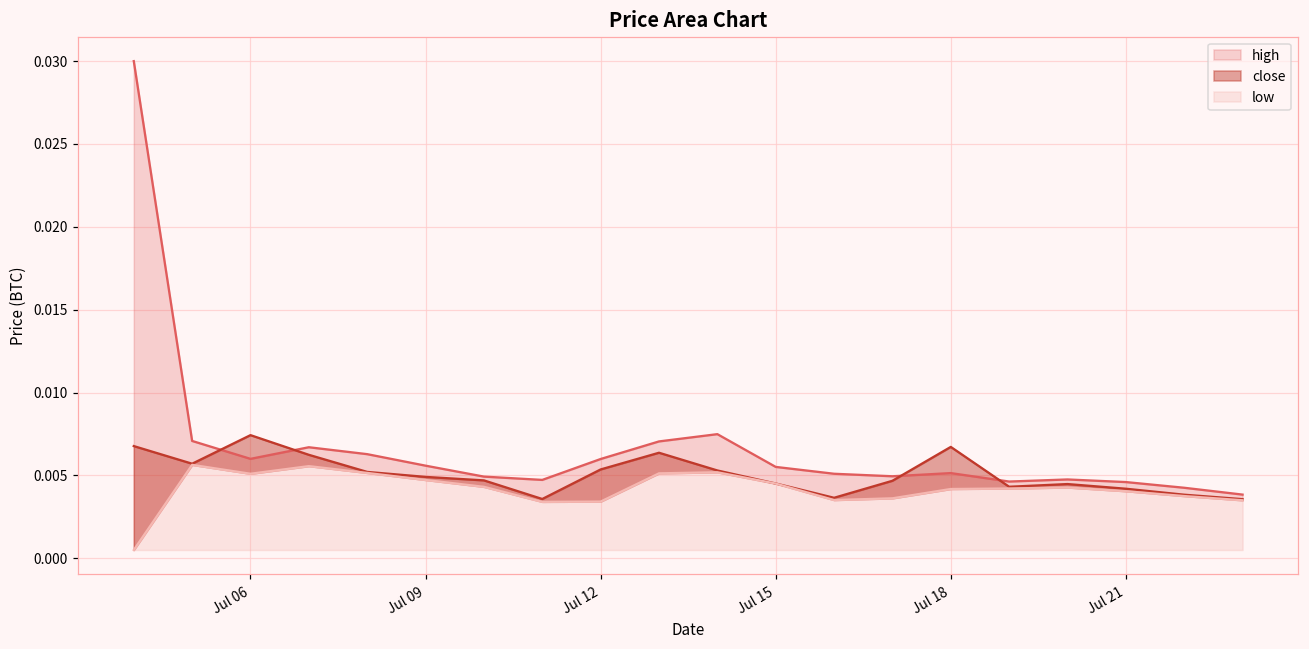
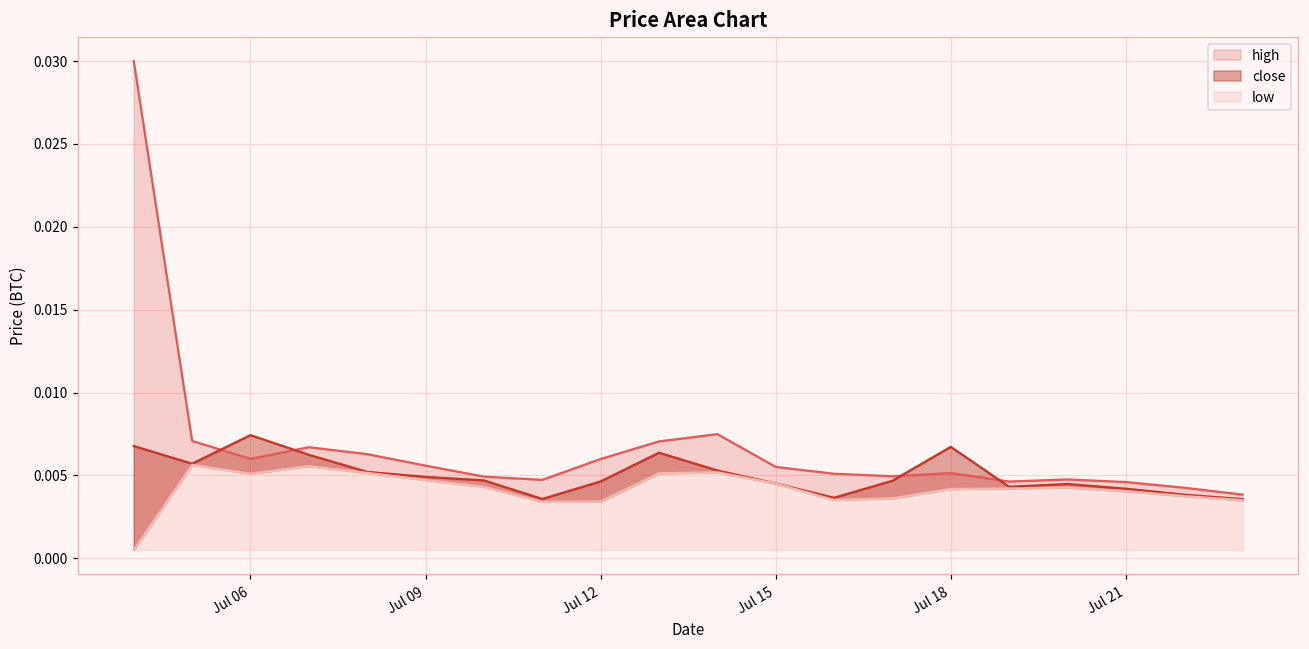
  {
    "close": {
      "Jul 06": 0.0074,
      "Jul 09": 0.0049,
-     "Jul 12": 0.0054,
+     "Jul 12": 0.0046,
      "Jul 18": 0.0067
    }
  }
